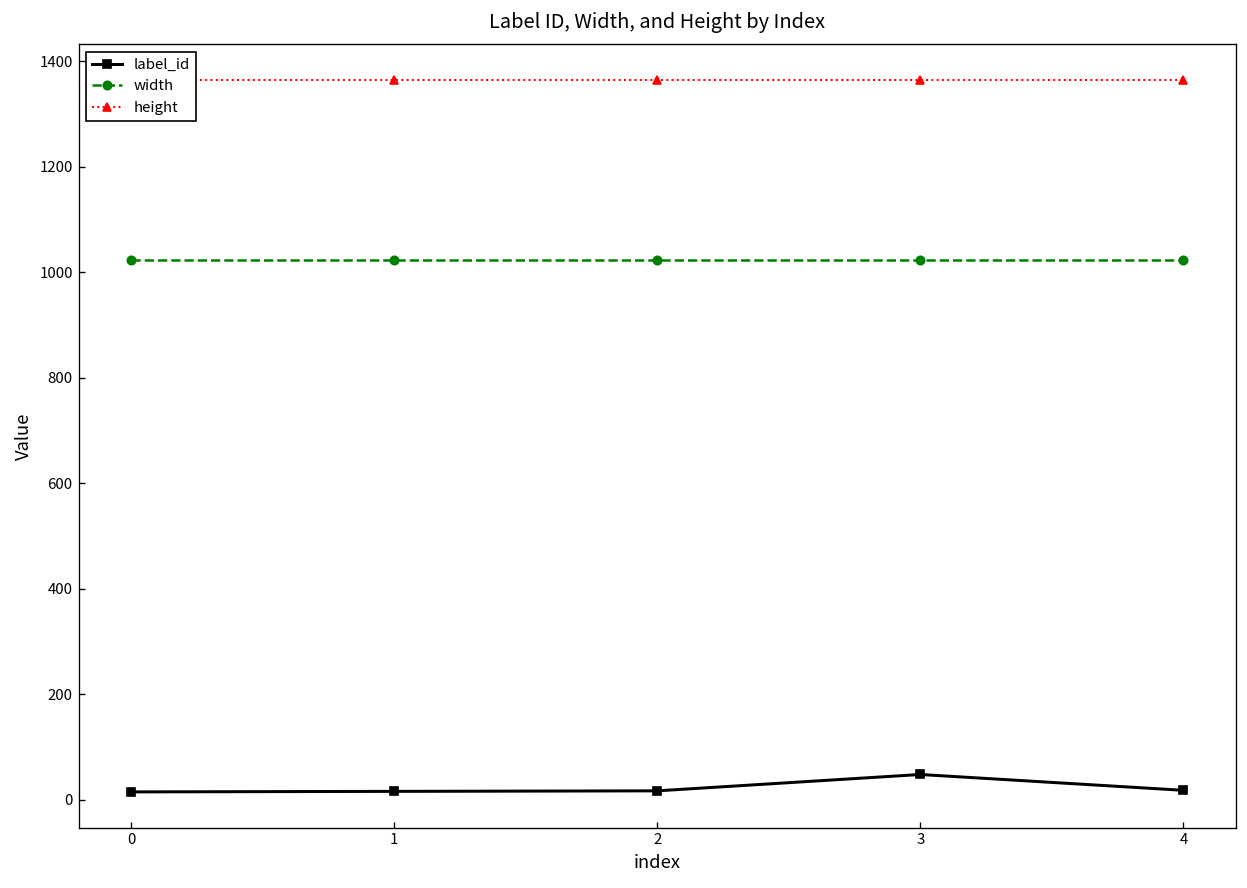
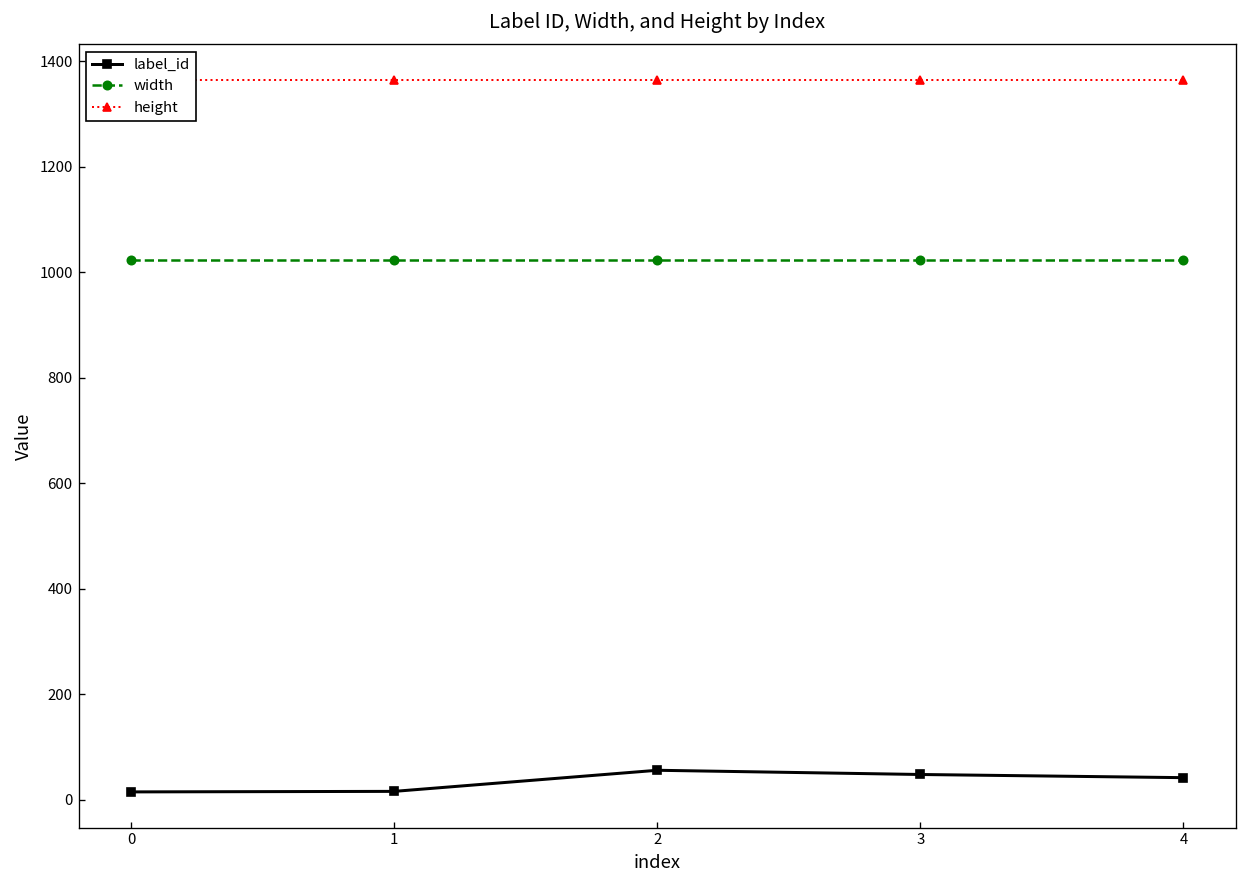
  {
    "label_id": {
      "0": 20,
      "1": 20,
-     "2": 20,
+     "2": 60,
      "3": 50,
-     "4": 20
+     "4": 40
    },
    "width": {
      "0": 1020,
      "1": 1020,
      "2": 1020,
      "3": 1020,
      "4": 1020
    },
    "height": {
      "1": 1370,
      "2": 1370,
      "3": 1370,
      "4": 1370
    }
  }
